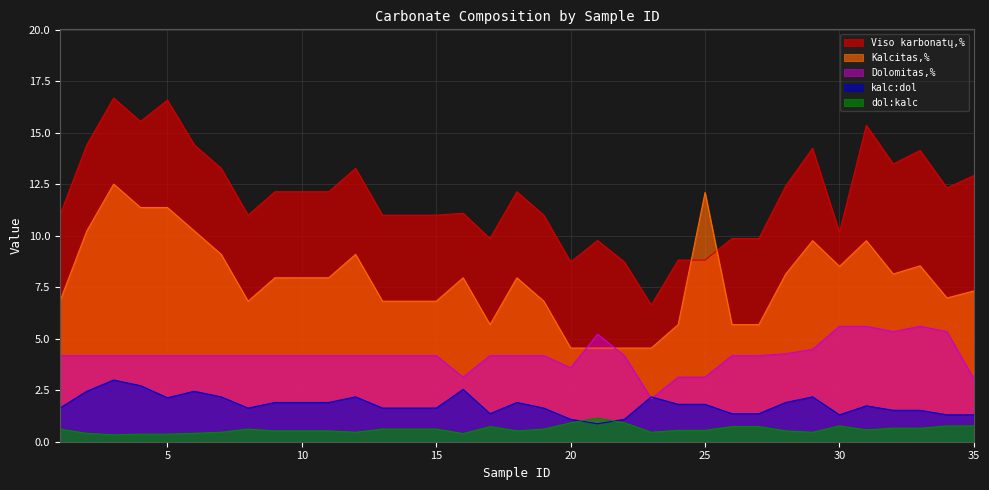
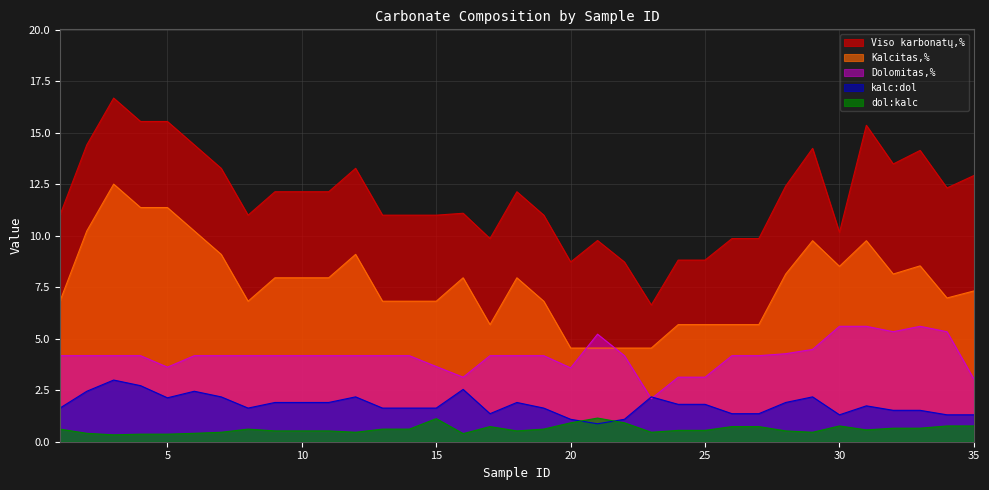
  {
    "Viso karbonatų,%": {
-     "5": 16.6,
+     "5": 15.5,
      "10": 12.1,
      "15": 11.0,
      "20": 8.7,
      "25": 8.8,
      "30": 10.2,
      "35": 12.9
    },
    "Kalcitas,%": {
      "5": 11.4,
      "10": 8.0,
      "15": 6.8,
      "20": 4.5,
-     "25": 12.1,
+     "25": 5.7,
      "30": 8.5,
      "35": 7.3
    },
    "Dolomitas,%": {
-     "5": 4.2,
+     "5": 3.6,
      "10": 4.2,
-     "15": 4.2,
+     "15": 3.6,
      "20": 3.6,
      "25": 3.1,
      "30": 5.6,
      "35": 3.0
    },
    "kalc:dol": {
      "5": 2.1,
      "10": 1.9,
      "15": 1.6,
      "20": 1.1,
      "25": 1.8,
      "30": 1.3,
      "35": 1.3
    },
    "dol:kalc": {
      "5": 0.4,
      "10": 0.5,
-     "15": 0.6,
+     "15": 1.1,
      "20": 0.9,
      "25": 0.6,
      "30": 0.8,
      "35": 0.8
    }
  }
